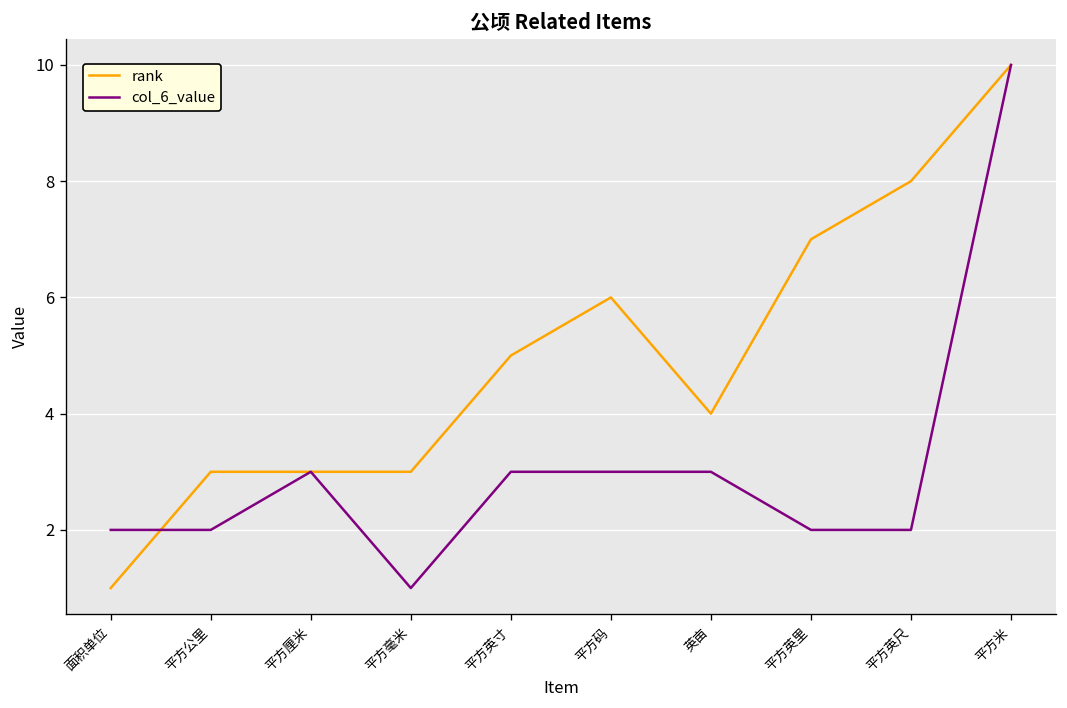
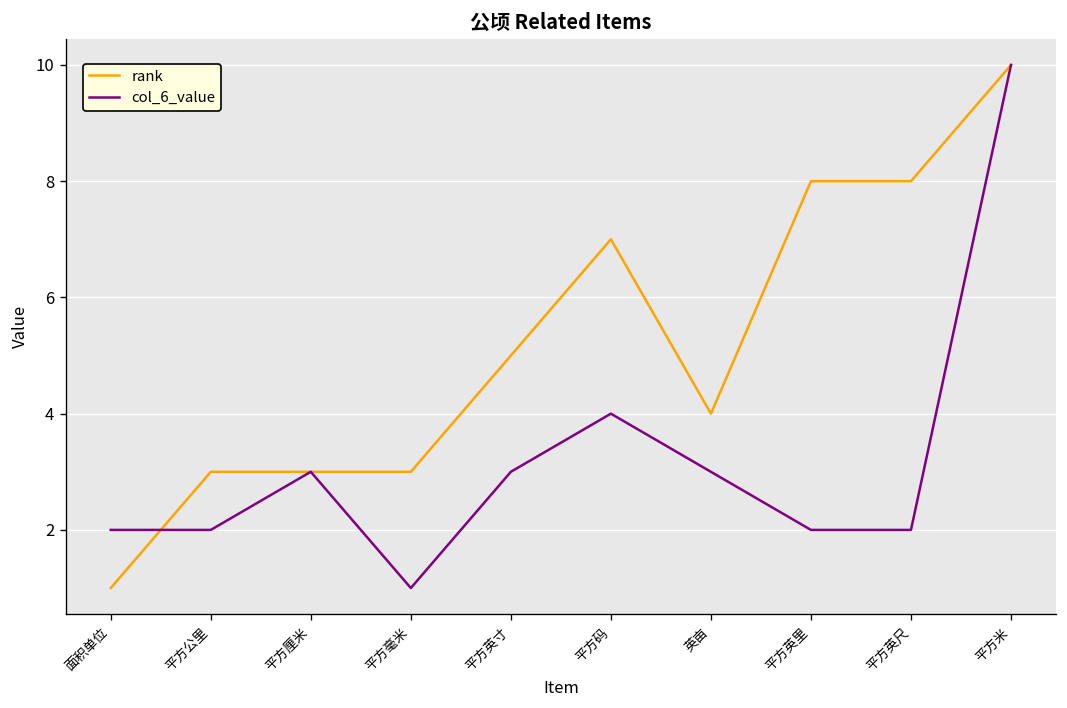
  {
    "rank": {
      "面积单位": 1,
      "平方公里": 3,
      "平方毫米": 3,
      "平方英寸": 5,
-     "平方码": 6,
+     "平方码": 7,
      "英亩": 4,
-     "平方英里": 7,
+     "平方英里": 8,
      "平方英尺": 8
    },
    "col_6_value": {
      "面积单位": 2,
      "平方公里": 2,
      "平方毫米": 1,
      "平方英寸": 3,
-     "平方码": 3,
+     "平方码": 4,
      "英亩": 3,
      "平方英里": 2,
      "平方英尺": 2
    }
  }
